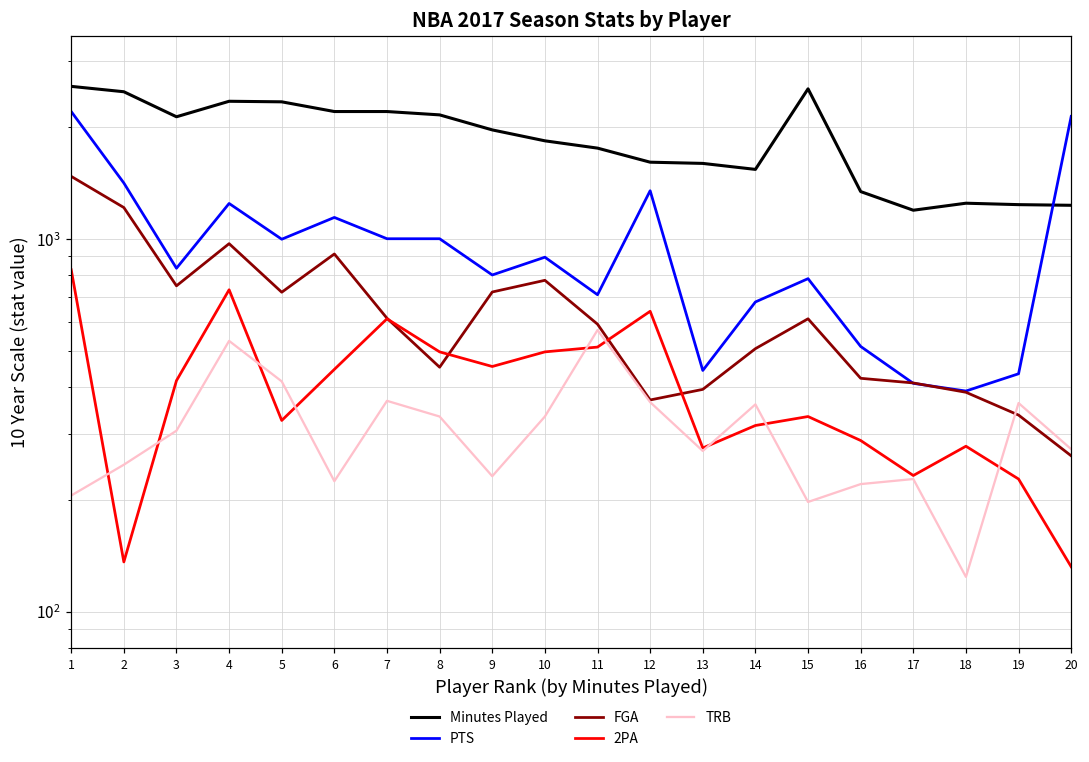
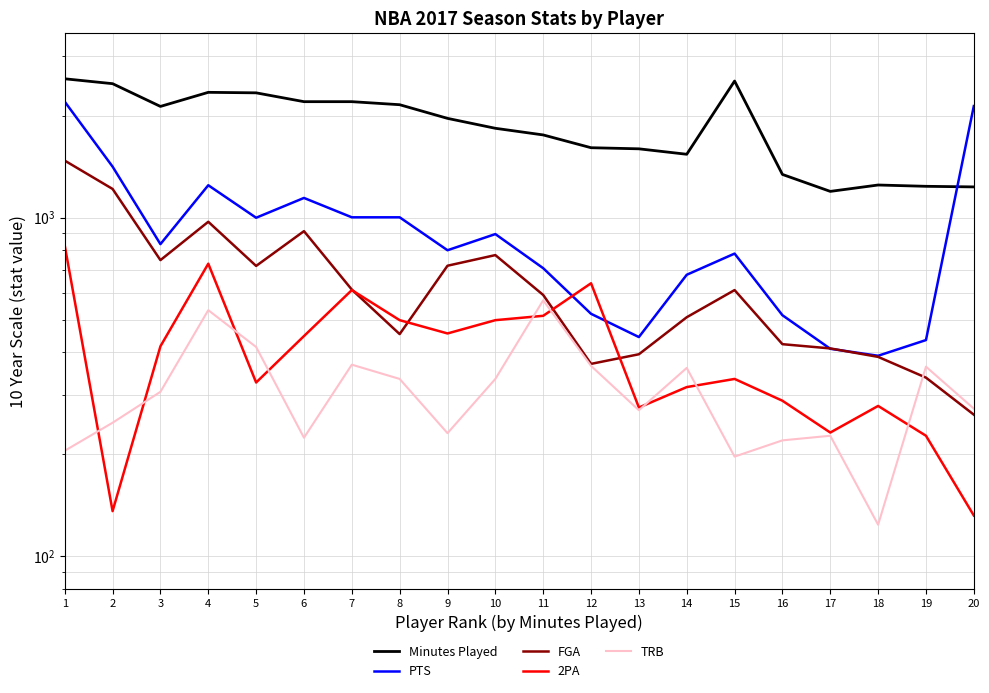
  {
    "Minutes Played": {
      "1": 2600,
      "2": 2500,
      "3": 2100,
      "4": 2300,
      "5": 2300,
      "6": 2200,
      "7": 2200,
      "8": 2200,
      "9": 2000,
      "10": 1800,
      "11": 1800,
      "12": 1600,
      "13": 1600,
      "14": 1500,
      "15": 2500,
      "16": 1340,
      "17": 1200,
      "18": 1250,
      "19": 1240,
      "20": 1230
    },
    "PTS": {
      "1": 2200,
      "2": 1410,
      "3": 840,
      "4": 1250,
      "5": 1000,
      "6": 1140,
      "7": 1000,
      "8": 1000,
      "9": 800,
      "10": 890,
      "11": 710,
-     "12": 1350,
+     "12": 520,
      "13": 440,
      "14": 680,
      "15": 780,
      "16": 520,
      "19": 440,
      "20": 2100
    },
    "FGA": {
      "1": 1500,
      "2": 1220,
      "3": 750,
      "4": 970,
      "5": 720,
      "6": 910,
      "8": 450,
      "9": 720,
      "10": 780,
      "11": 590,
      "13": 400,
      "14": 510,
      "15": 610,
      "16": 420,
      "19": 340,
      "20": 260
    },
    "2PA": {
      "1": 830,
      "2": 136,
      "3": 420,
      "4": 730,
      "5": 330,
      "6": 450,
      "8": 500,
      "9": 460,
      "10": 500,
      "11": 510,
      "12": 640,
      "13": 280,
      "14": 320,
      "15": 330,
      "16": 290,
      "17": 230,
      "18": 280,
      "19": 230,
      "20": 132
    },
    "TRB": {
      "1": 210,
      "2": 250,
      "3": 310,
      "4": 530,
      "5": 420,
      "6": 220,
      "7": 370,
      "8": 330,
      "9": 230,
      "10": 330,
      "11": 570,
      "13": 270,
      "14": 360,
      "15": 200,
      "16": 220,
      "17": 230,
      "18": 124,
      "19": 360,
      "20": 270
    }
  }
